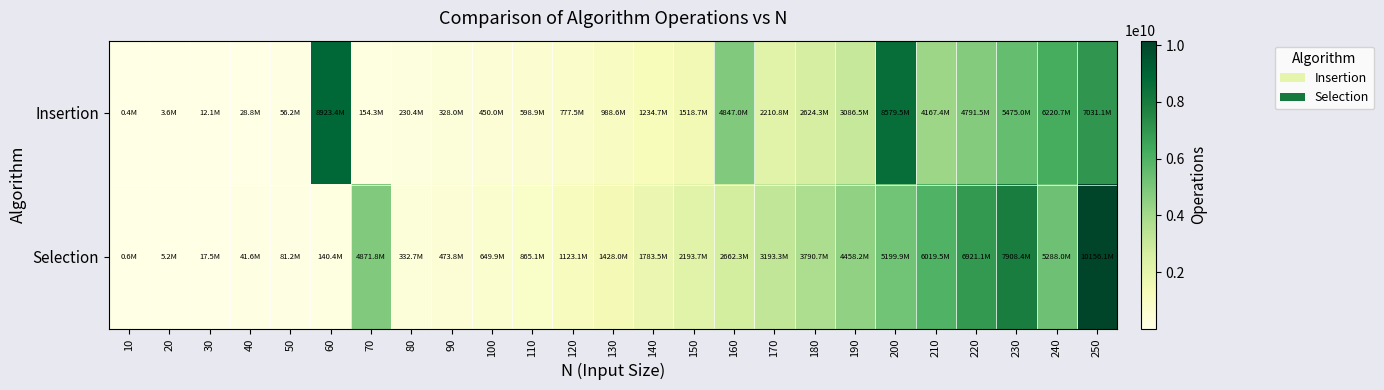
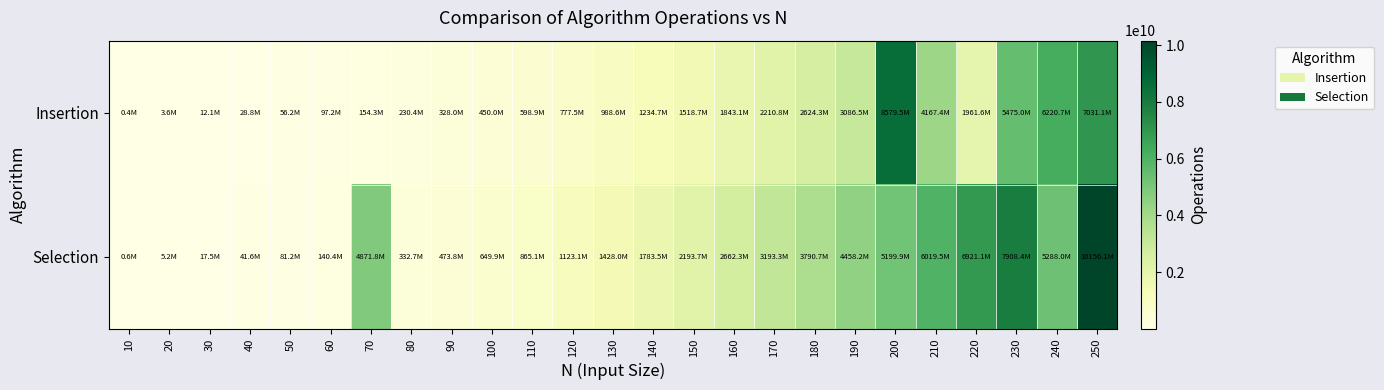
  {
    "Insertion": {
      "10": "0.4M",
      "20": "3.6M",
      "30": "12.1M",
      "40": "28.8M",
      "50": "56.2M",
-     "60": "8923.4M",
+     "60": "97.2M",
      "70": "154.3M",
      "80": "230.4M",
      "90": "328.0M",
      "100": "450.0M",
      "110": "598.9M",
      "120": "777.5M",
      "130": "988.6M",
      "140": "1234.7M",
      "150": "1518.7M",
-     "160": "4847.0M",
+     "160": "1843.1M",
      "170": "2210.8M",
      "180": "2624.3M",
      "190": "3086.5M",
      "200": "8579.5M",
      "210": "4167.4M",
-     "220": "4791.5M",
+     "220": "1961.6M",
      "230": "5475.0M",
      "240": "6220.7M",
      "250": "7031.1M"
    },
    "Selection": {
      "10": "0.6M",
      "20": "5.2M",
      "30": "17.5M",
      "40": "41.6M",
      "50": "81.2M",
      "60": "140.4M",
      "70": "4871.8M",
      "80": "332.7M",
      "90": "473.8M",
      "100": "649.9M",
      "110": "865.1M",
      "120": "1123.1M",
      "130": "1428.0M",
      "140": "1783.5M",
      "150": "2193.7M",
      "160": "2662.3M",
      "170": "3193.3M",
      "180": "3790.7M",
      "190": "4458.2M",
      "200": "5199.9M",
      "210": "6019.5M",
      "220": "6921.1M",
      "230": "7908.4M",
      "240": "5288.0M",
      "250": "10156.1M"
    }
  }
